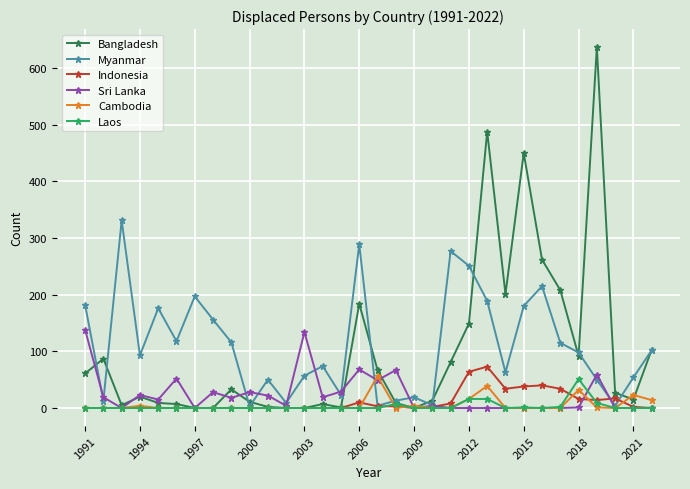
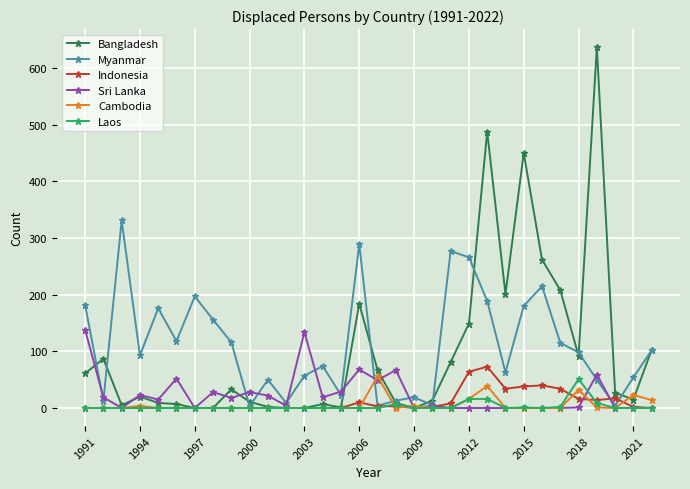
  {
    "Myanmar": {
      "1991": 180,
      "1994": 90,
      "1997": 200,
      "2003": 60,
      "2006": 290,
      "2009": 20,
-     "2012": 250,
+     "2012": 270,
      "2015": 180,
      "2018": 100,
      "2021": 50
    },
    "Indonesia": {
      "2006": 10,
      "2012": 60,
      "2015": 40,
      "2018": 20
    },
    "Sri Lanka": {
      "1991": 140,
      "2000": 30,
      "2003": 130,
      "2006": 70,
      "2012": 0,
      "2018": 0
    },
    "Cambodia": {
      "2018": 30,
      "2021": 20
    }
  }
